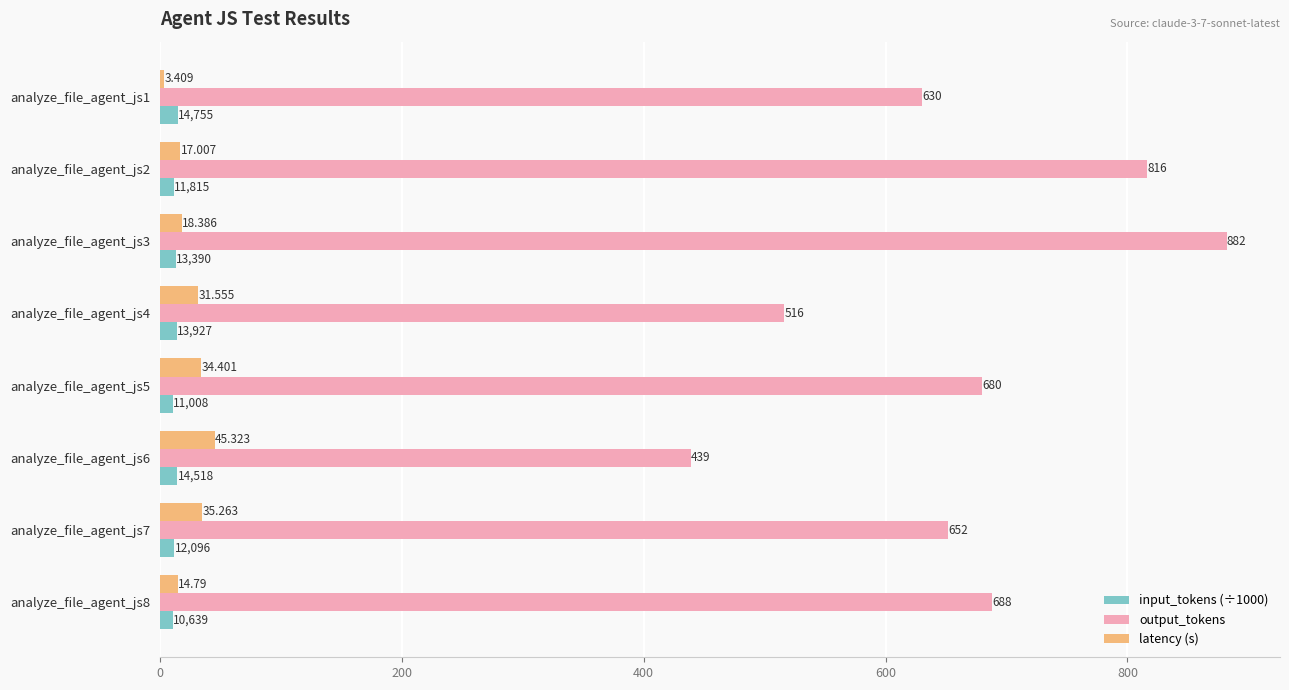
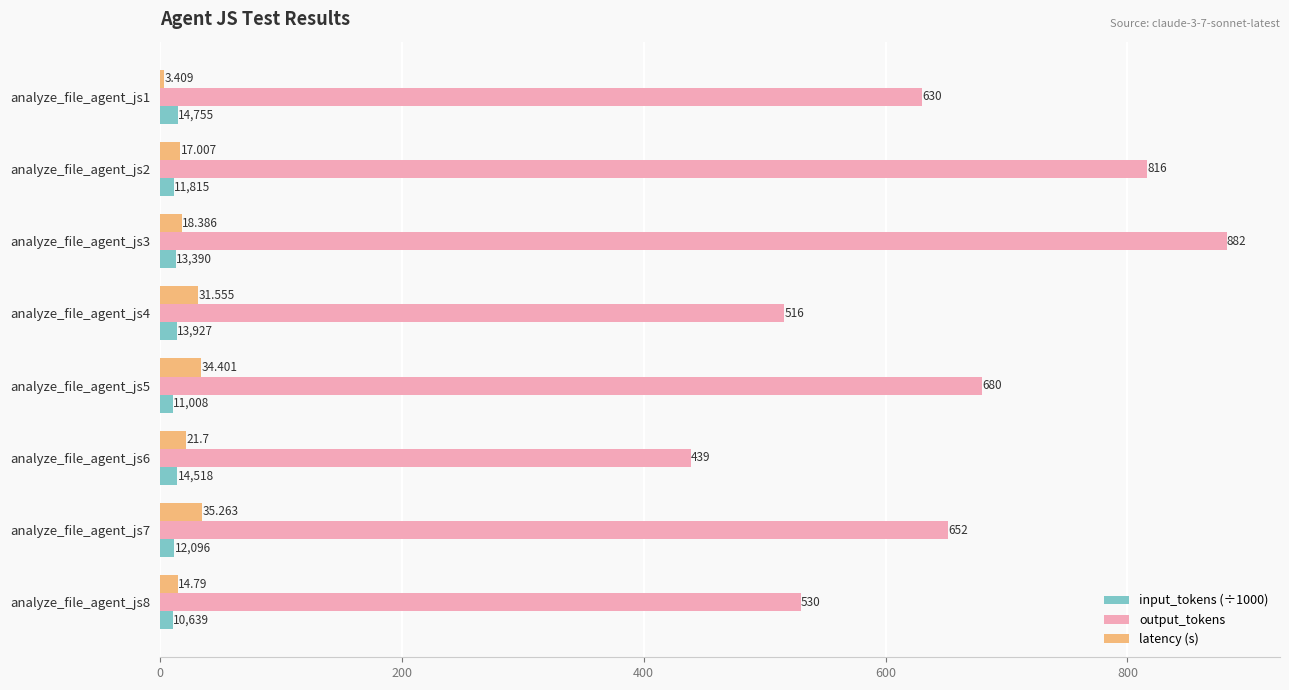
  {
    "output_tokens": {
      "analyze_file_agent_js1": 630,
      "analyze_file_agent_js2": 816,
      "analyze_file_agent_js3": 882,
      "analyze_file_agent_js4": 516,
      "analyze_file_agent_js5": 680,
      "analyze_file_agent_js6": 439,
      "analyze_file_agent_js7": 652,
-     "analyze_file_agent_js8": 688
+     "analyze_file_agent_js8": 530
    },
    "latency (s)": {
      "analyze_file_agent_js1": 3.409,
      "analyze_file_agent_js2": 17.007,
      "analyze_file_agent_js3": 18.386,
      "analyze_file_agent_js4": 31.555,
      "analyze_file_agent_js5": 34.401,
-     "analyze_file_agent_js6": 45.323,
+     "analyze_file_agent_js6": 21.7,
      "analyze_file_agent_js7": 35.263,
      "analyze_file_agent_js8": 14.79
    }
  }
